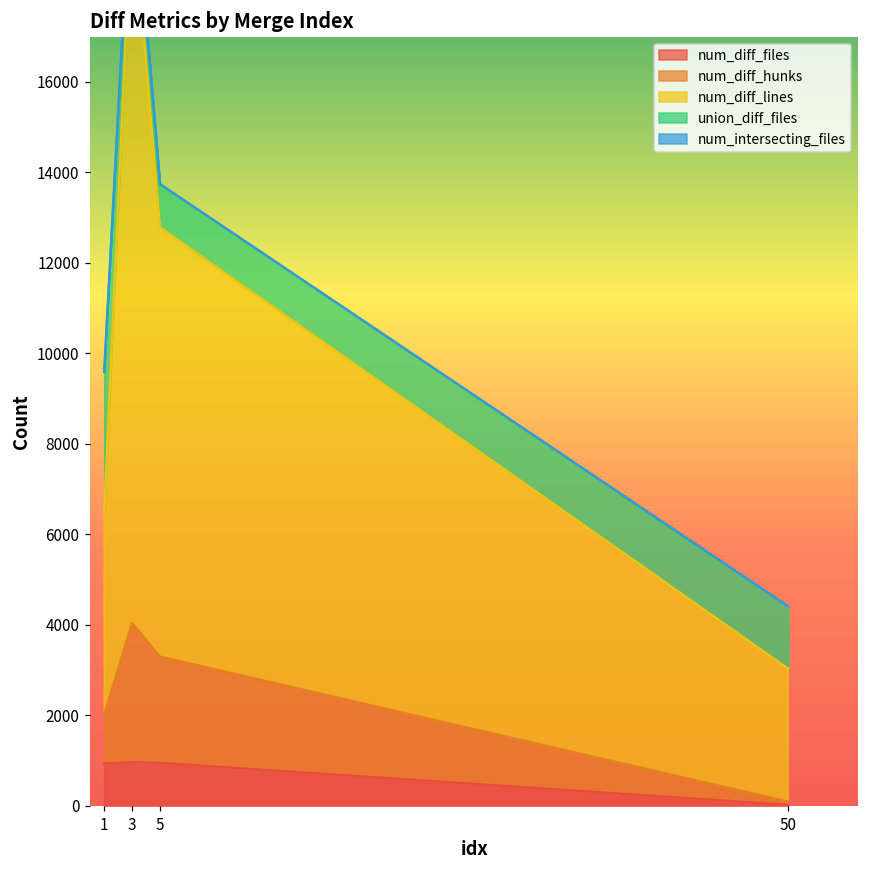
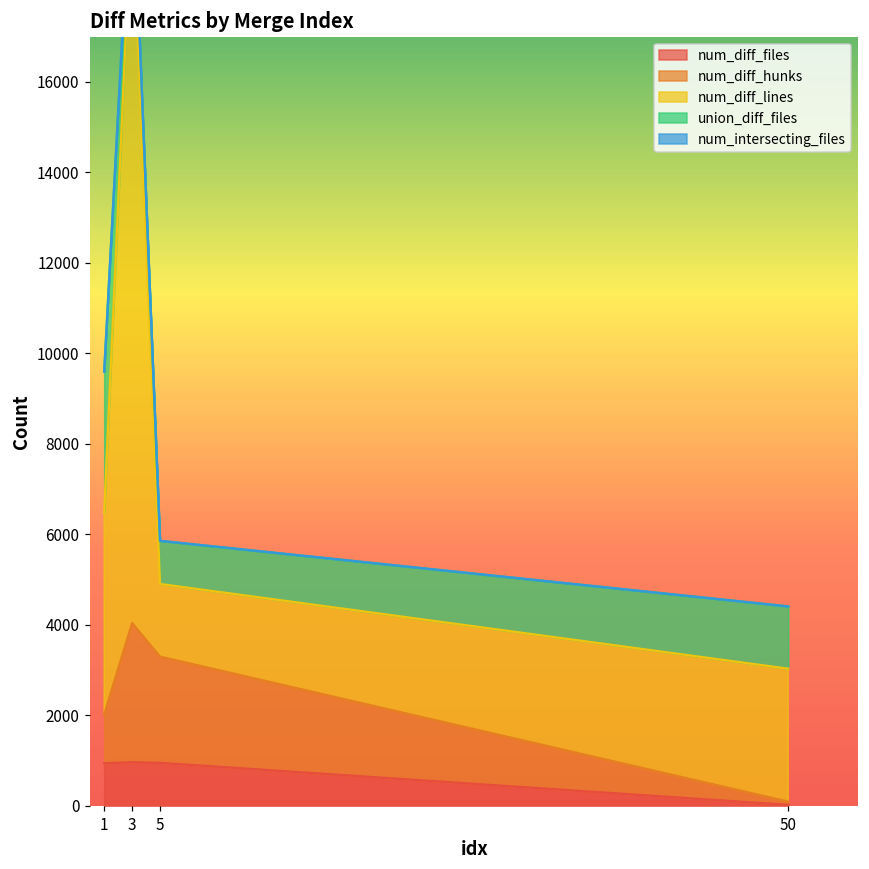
  {
    "num_diff_lines": {
      "1": 4500,
-     "5": 9500,
+     "5": 1600,
      "50": 2900
    },
    "num_intersecting_files": {
      "1": 3100,
      "5": 1000,
      "50": 1400
    }
  }
